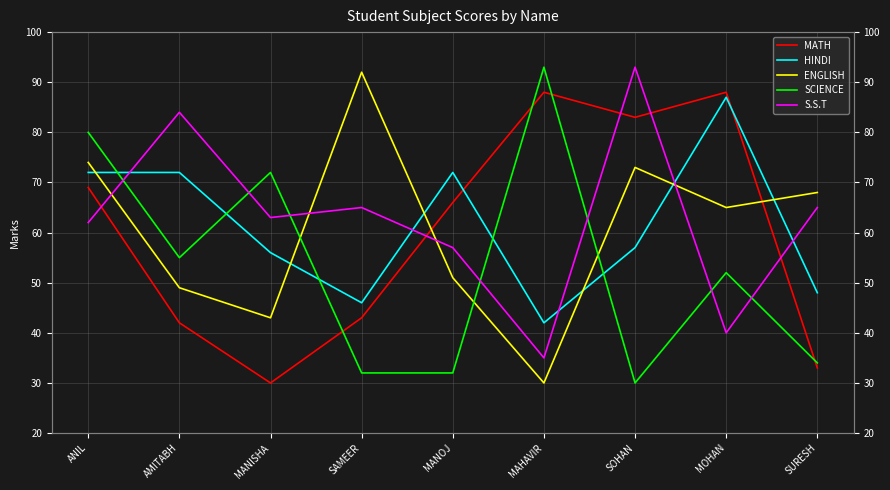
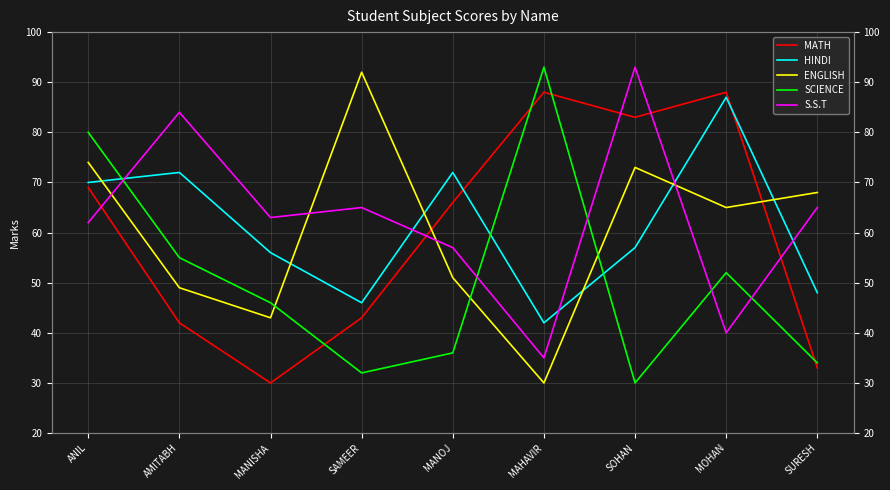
  {
    "MATH": {
      "ANIL": 69,
      "AMITABH": 42,
      "MANISHA": 30,
      "SAMEER": 43,
      "MANOJ": 66,
      "MAHAVIR": 88,
      "SOHAN": 83,
      "MOHAN": 88,
      "SURESH": 33
    },
    "HINDI": {
-     "ANIL": 72,
+     "ANIL": 70,
      "AMITABH": 72,
      "MANISHA": 56,
      "SAMEER": 46,
      "MANOJ": 72,
      "MAHAVIR": 42,
      "SOHAN": 57,
      "MOHAN": 87,
      "SURESH": 48
    },
    "ENGLISH": {
      "ANIL": 74,
      "AMITABH": 49,
      "MANISHA": 43,
      "SAMEER": 92,
      "MANOJ": 51,
      "MAHAVIR": 30,
      "SOHAN": 73,
      "MOHAN": 65,
      "SURESH": 68
    },
    "SCIENCE": {
      "ANIL": 80,
      "AMITABH": 55,
-     "MANISHA": 72,
+     "MANISHA": 46,
      "SAMEER": 32,
-     "MANOJ": 32,
+     "MANOJ": 36,
      "MAHAVIR": 93,
      "SOHAN": 30,
      "MOHAN": 52,
      "SURESH": 34
    },
    "S.S.T": {
      "ANIL": 62,
      "AMITABH": 84,
      "MANISHA": 63,
      "SAMEER": 65,
      "MANOJ": 57,
      "MAHAVIR": 35,
      "SOHAN": 93,
      "MOHAN": 40,
      "SURESH": 65
    }
  }
